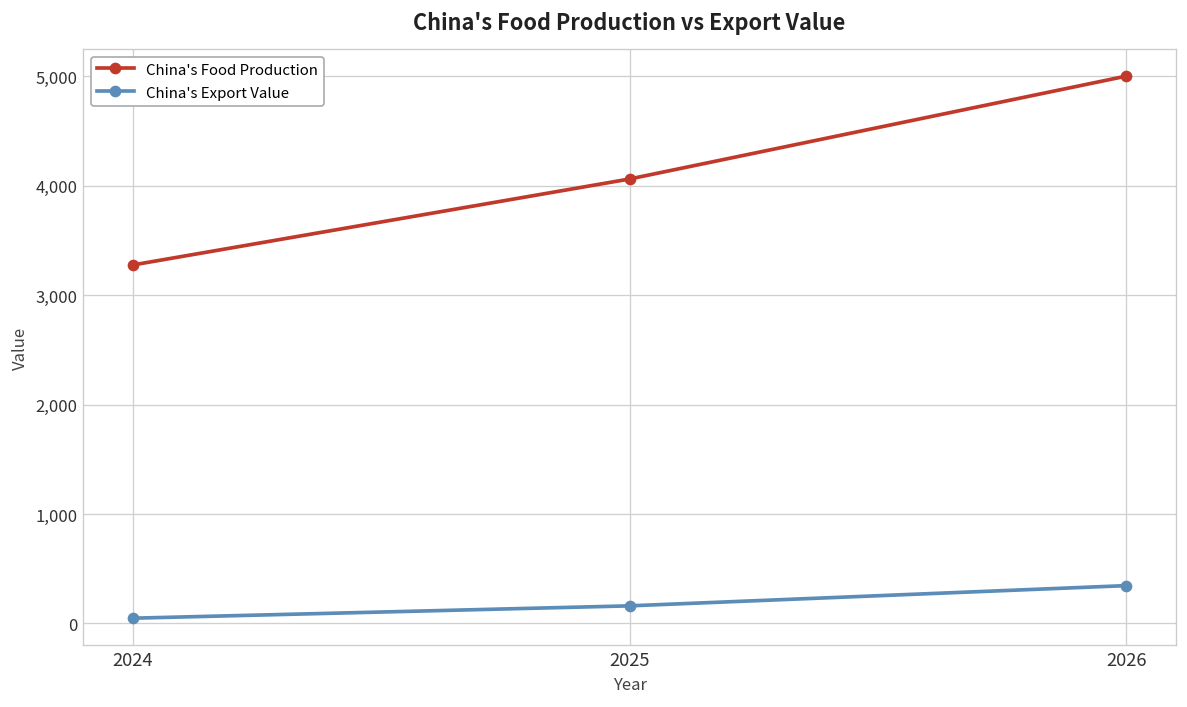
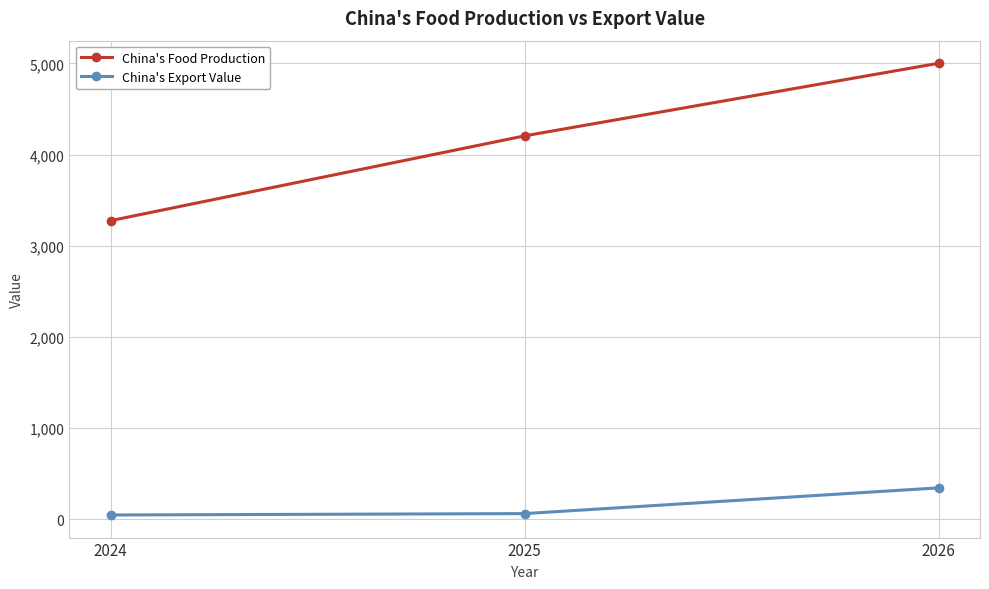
  {
    "China's Food Production": {
      "2024": "3,300",
-     "2025": "4,100",
+     "2025": "4,200",
      "2026": "5,000"
    },
    "China's Export Value": {
      "2024": "0",
-     "2025": "200",
+     "2025": "100",
      "2026": "300"
    }
  }
